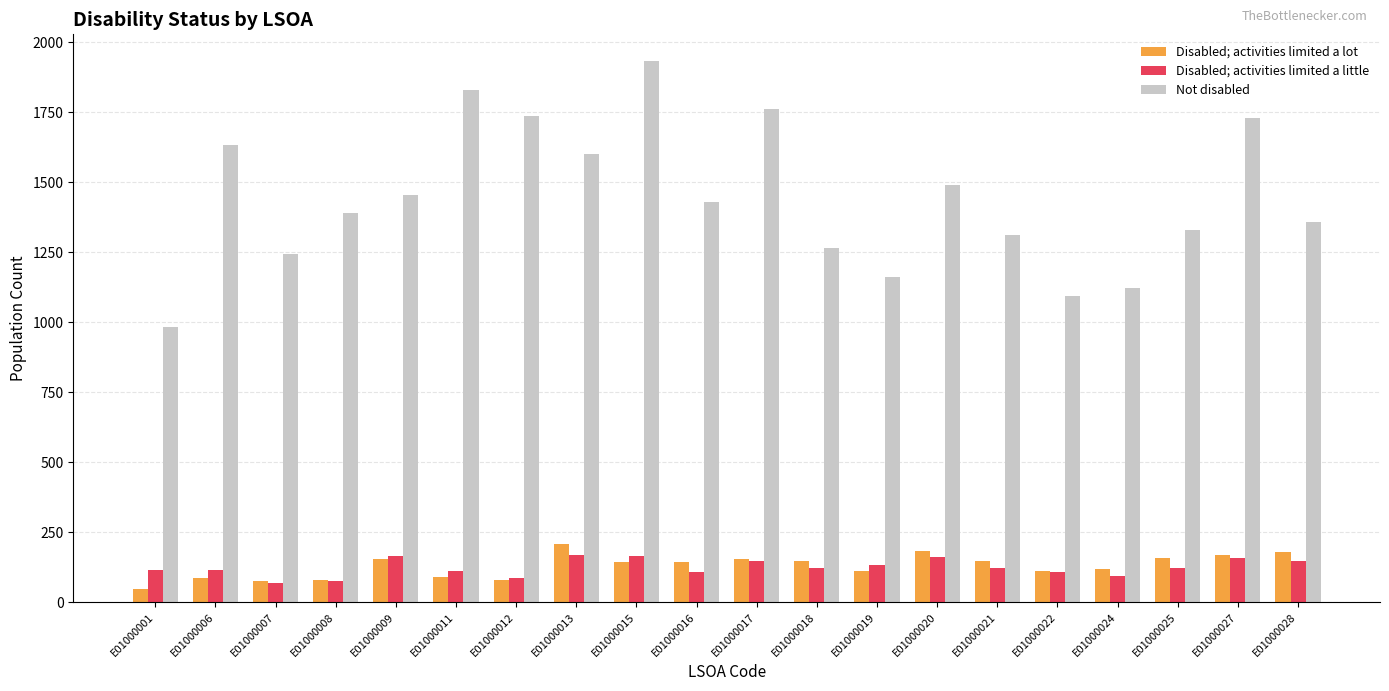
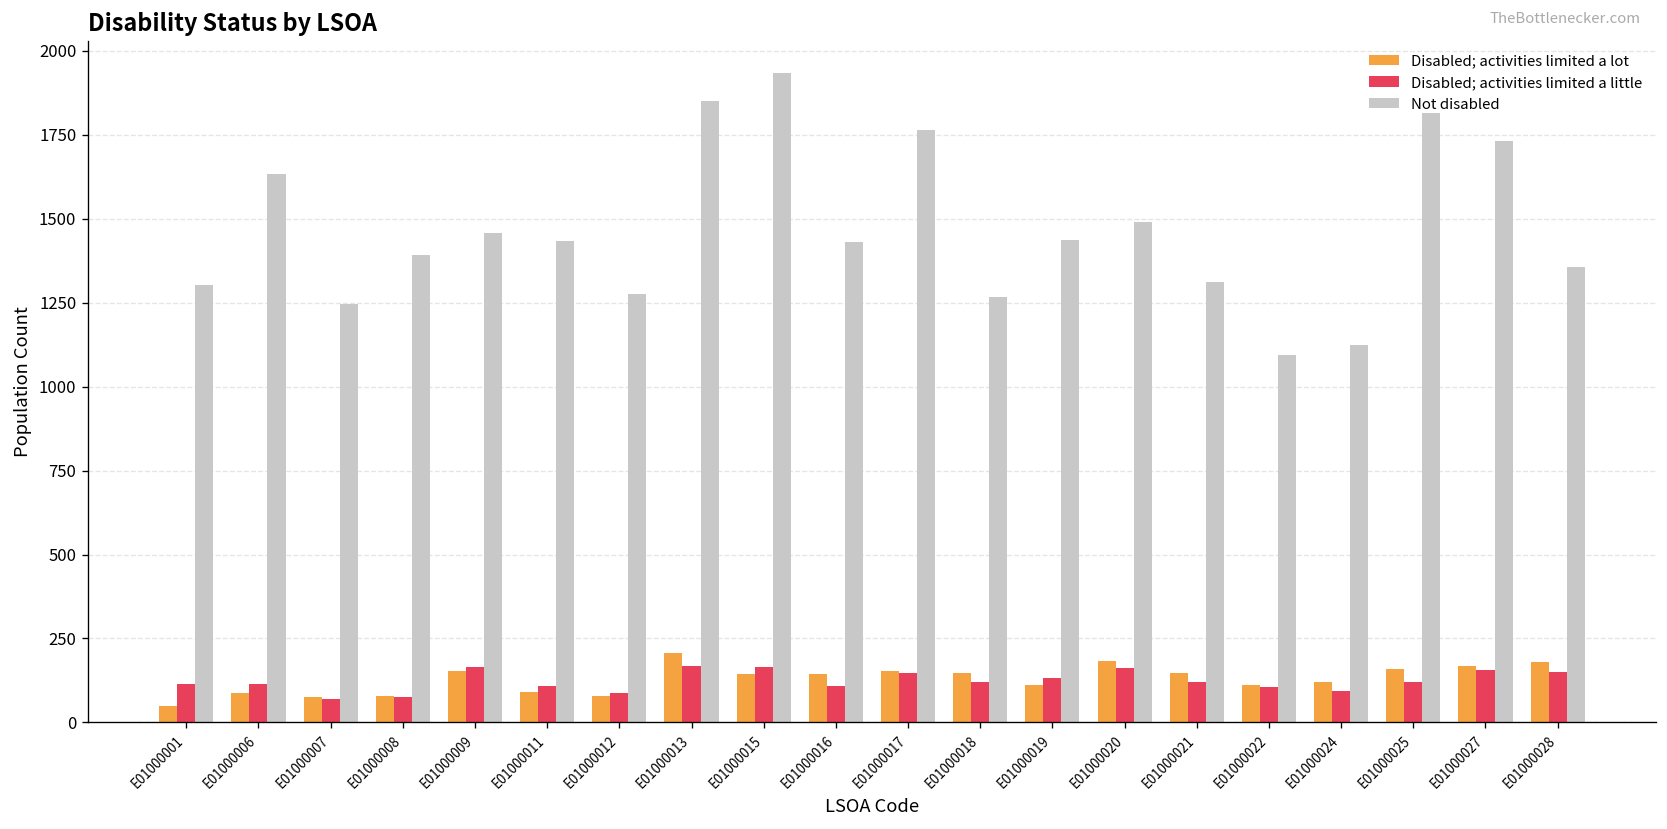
  {
    "Disabled; activities limited a lot": {
      "E01000001": 50,
      "E01000006": 90,
      "E01000007": 80,
      "E01000008": 80,
      "E01000009": 150,
      "E01000011": 90,
      "E01000012": 80,
      "E01000013": 210,
      "E01000015": 140,
      "E01000016": 150,
      "E01000017": 150,
      "E01000018": 150,
      "E01000019": 110,
      "E01000020": 180,
      "E01000021": 150,
      "E01000022": 110,
      "E01000024": 120,
      "E01000025": 160,
      "E01000027": 170,
      "E01000028": 180
    },
    "Disabled; activities limited a little": {
      "E01000001": 120,
      "E01000006": 110,
      "E01000007": 70,
      "E01000008": 80,
      "E01000009": 160,
      "E01000011": 110,
      "E01000012": 90,
      "E01000013": 170,
      "E01000015": 170,
      "E01000016": 110,
      "E01000017": 150,
      "E01000018": 120,
      "E01000019": 130,
      "E01000020": 160,
      "E01000021": 120,
      "E01000022": 110,
      "E01000024": 90,
      "E01000025": 120,
      "E01000027": 160,
      "E01000028": 150
    },
    "Not disabled": {
-     "E01000001": 980,
+     "E01000001": 1300,
      "E01000006": 1630,
      "E01000007": 1250,
      "E01000008": 1390,
      "E01000009": 1460,
-     "E01000011": 1830,
-     "E01000012": 1740,
-     "E01000013": 1600,
+     "E01000011": 1430,
+     "E01000012": 1280,
+     "E01000013": 1850,
      "E01000015": 1930,
      "E01000016": 1430,
      "E01000017": 1760,
      "E01000018": 1270,
-     "E01000019": 1160,
+     "E01000019": 1440,
      "E01000020": 1490,
      "E01000021": 1310,
      "E01000022": 1090,
      "E01000024": 1120,
-     "E01000025": 1330,
+     "E01000025": 1810,
      "E01000027": 1730,
      "E01000028": 1360
    }
  }
